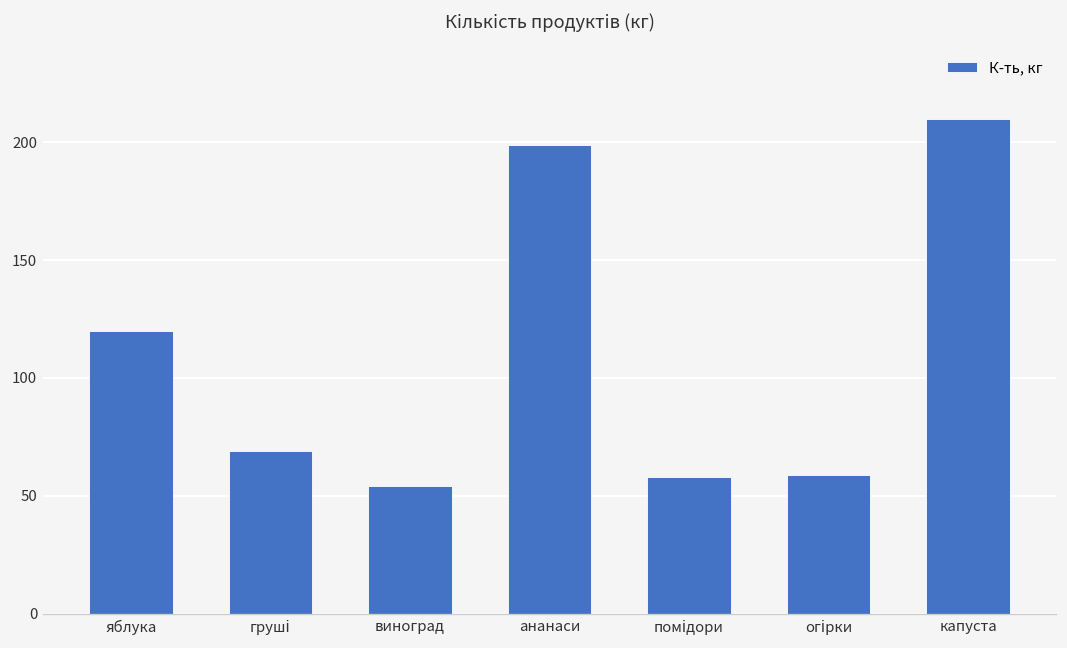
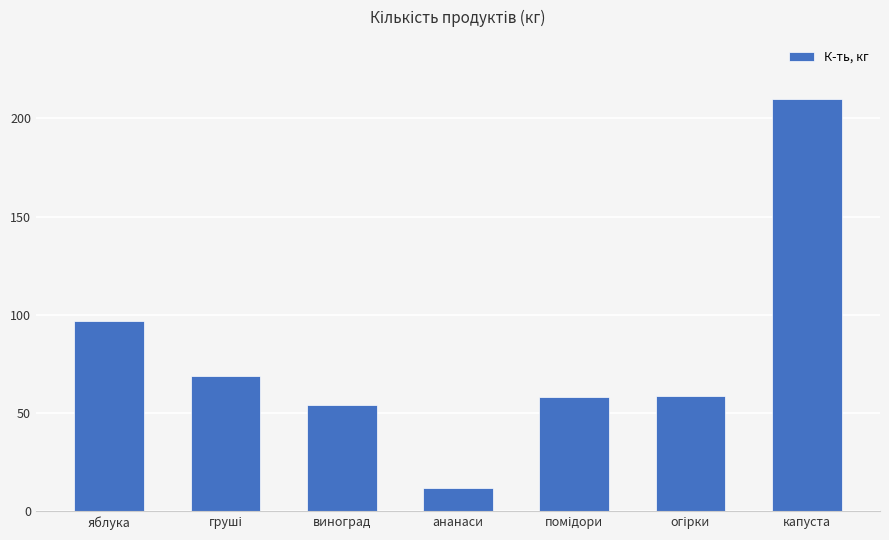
  {
-   "яблука": 120,
+   "яблука": 97,
    "груші": 69,
    "виноград": 54,
-   "ананаси": 199,
+   "ананаси": 12,
    "помідори": 58,
    "огірки": 59,
    "капуста": 210
  }
